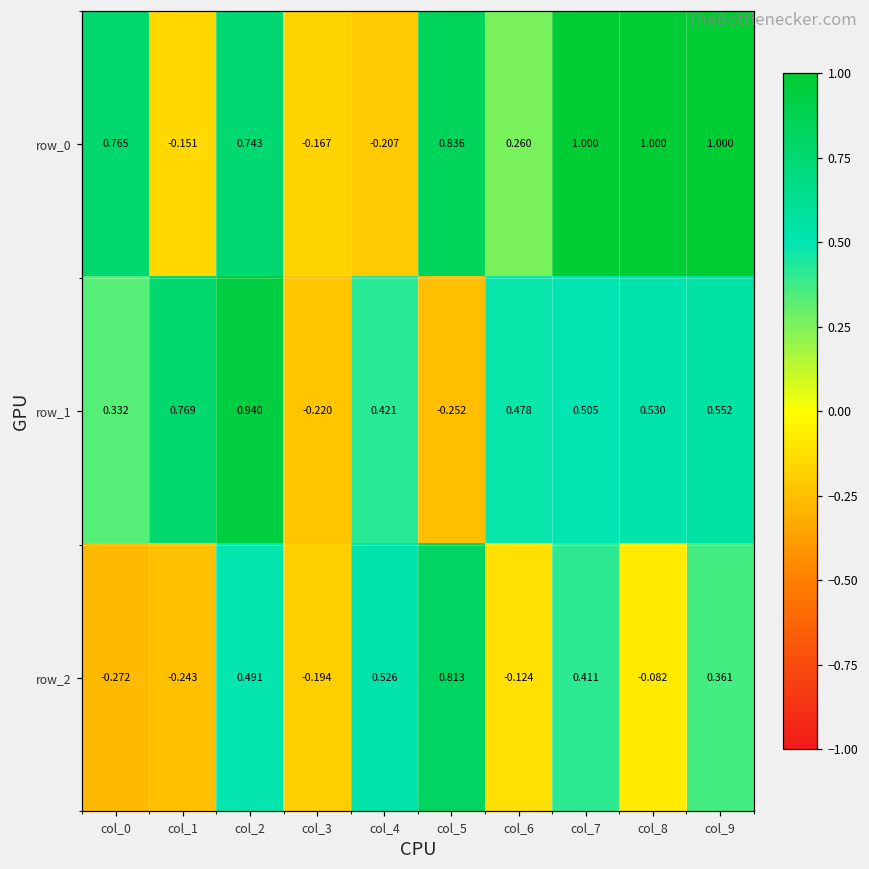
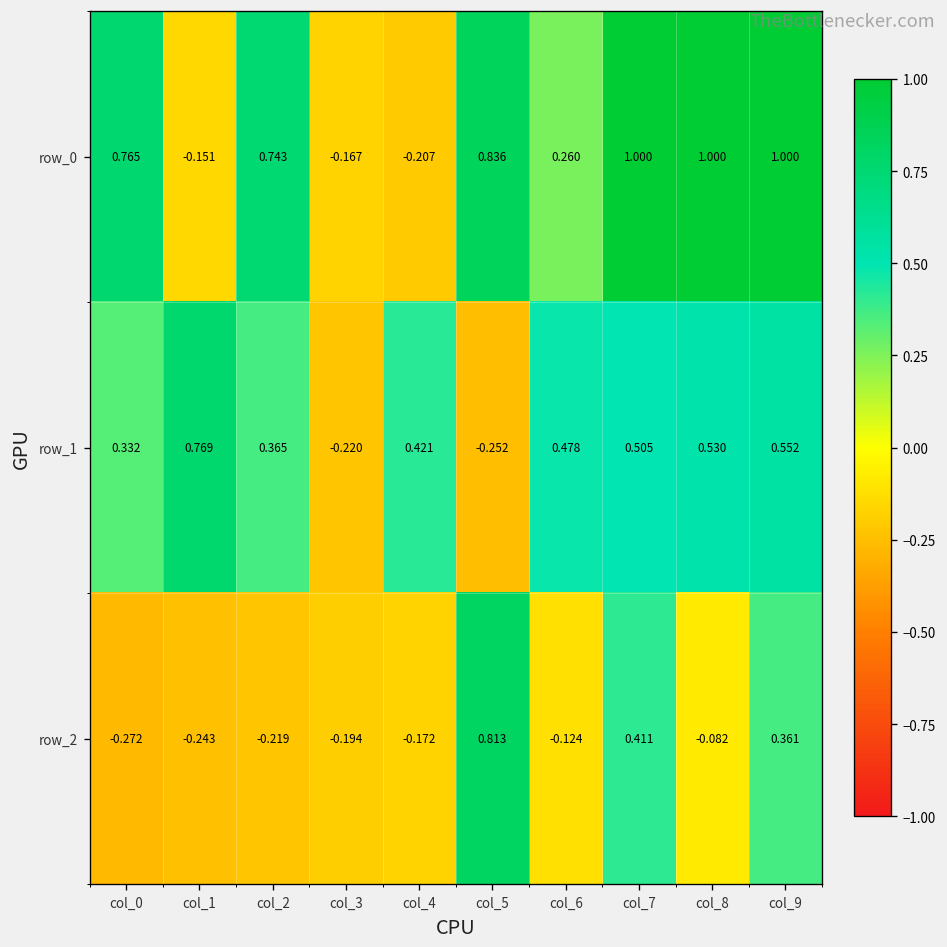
  {
    "row_0": {
      "col_0": 0.765,
      "col_1": -0.151,
      "col_2": 0.743,
      "col_3": -0.167,
      "col_4": -0.207,
      "col_5": 0.836,
      "col_6": 0.260,
      "col_7": 1.000,
      "col_8": 1.000,
      "col_9": 1.000
    },
    "row_1": {
      "col_0": 0.332,
      "col_1": 0.769,
-     "col_2": 0.940,
+     "col_2": 0.365,
      "col_3": -0.220,
      "col_4": 0.421,
      "col_5": -0.252,
      "col_6": 0.478,
      "col_7": 0.505,
      "col_8": 0.530,
      "col_9": 0.552
    },
    "row_2": {
      "col_0": -0.272,
      "col_1": -0.243,
-     "col_2": 0.491,
+     "col_2": -0.219,
      "col_3": -0.194,
-     "col_4": 0.526,
+     "col_4": -0.172,
      "col_5": 0.813,
      "col_6": -0.124,
      "col_7": 0.411,
      "col_8": -0.082,
      "col_9": 0.361
    }
  }
